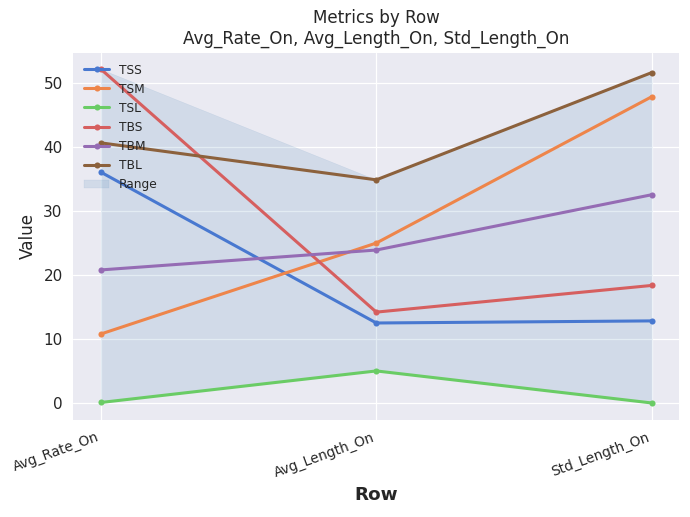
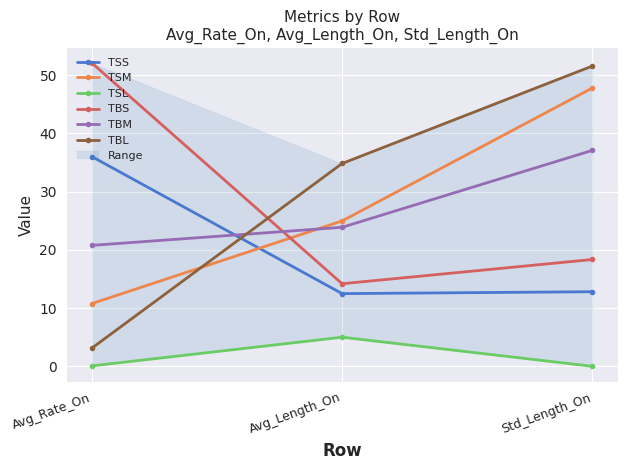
  {
    "TSL": {
      "Avg_Rate_On": 0,
      "Avg_Length_On": 5,
      "Std_Length_On": 0
    },
    "TBM": {
      "Avg_Rate_On": 21,
      "Avg_Length_On": 24,
-     "Std_Length_On": 33
+     "Std_Length_On": 37
    },
    "TBL": {
-     "Avg_Rate_On": 41
+     "Avg_Rate_On": 3
    }
  }
